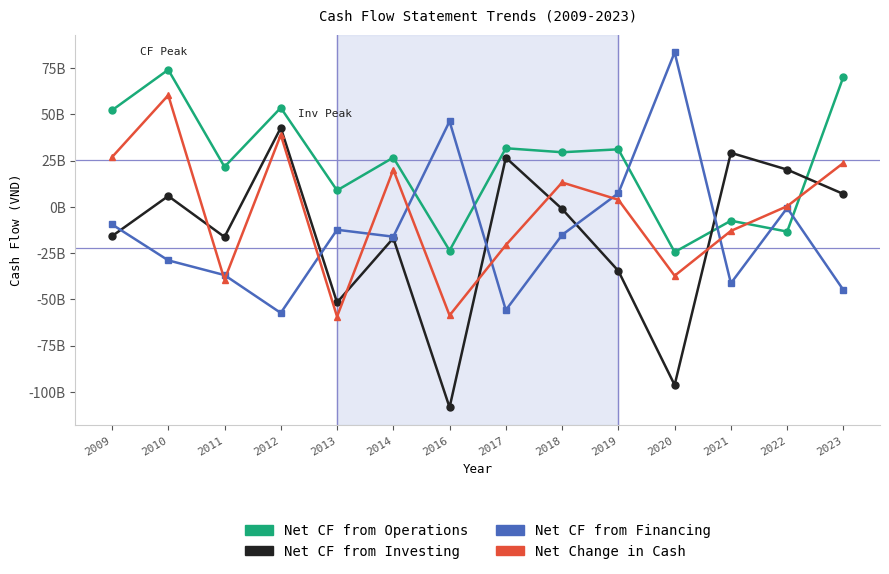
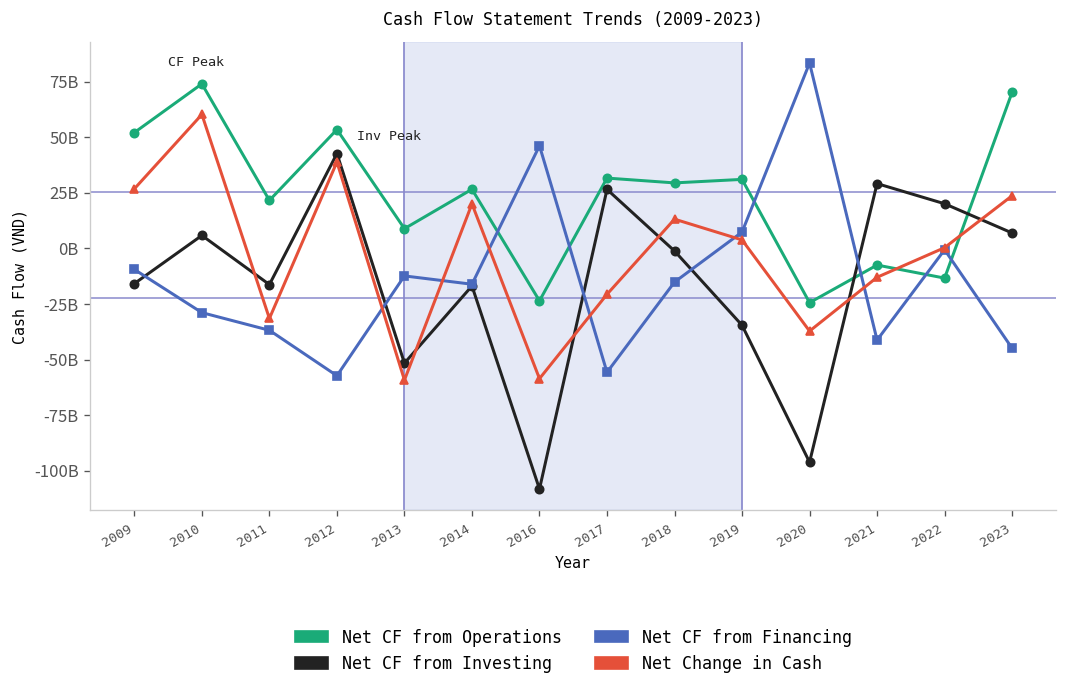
  {
    "Net CF from Operations": {
      "2009": 52000000000,
      "2010": 74000000000,
      "2011": 22000000000,
      "2012": 53000000000,
      "2013": 9000000000,
      "2014": 27000000000,
      "2016": -24000000000,
      "2017": 32000000000,
      "2018": 29000000000,
      "2019": 31000000000,
      "2020": -24000000000,
      "2021": -7000000000,
      "2022": -13000000000,
      "2023": 70000000000
    },
    "Net CF from Investing": {
      "2009": -16000000000,
      "2010": 6000000000,
      "2011": -16000000000,
      "2012": 43000000000,
      "2013": -52000000000,
      "2016": -108000000000,
      "2017": 27000000000,
      "2018": -1000000000,
      "2019": -35000000000,
      "2020": -96000000000,
      "2021": 29000000000,
      "2022": 20000000000,
      "2023": 7000000000
    },
    "Net CF from Financing": {
      "2009": -9000000000,
      "2010": -29000000000,
      "2011": -37000000000,
      "2012": -57000000000,
      "2013": -12000000000,
      "2016": 46000000000,
      "2017": -56000000000,
      "2018": -15000000000,
      "2019": 7000000000,
      "2020": 83000000000,
      "2021": -41000000000,
      "2023": -45000000000
    },
    "Net Change in Cash": {
      "2009": 27000000000,
      "2010": 60000000000,
-     "2011": -39000000000,
+     "2011": -32000000000,
      "2012": 39000000000,
      "2013": -59000000000,
      "2014": 20000000000,
      "2016": -59000000000,
      "2017": -21000000000,
      "2018": 13000000000,
      "2019": 4000000000,
      "2020": -37000000000,
      "2021": -13000000000,
      "2023": 24000000000
    }
  }
